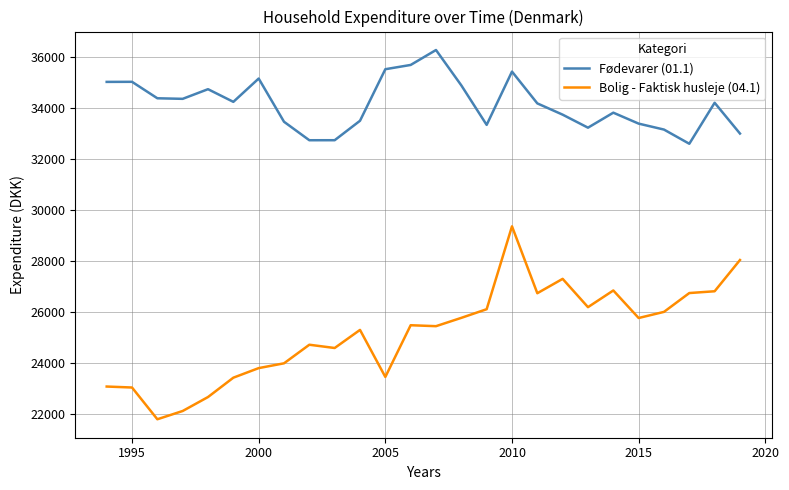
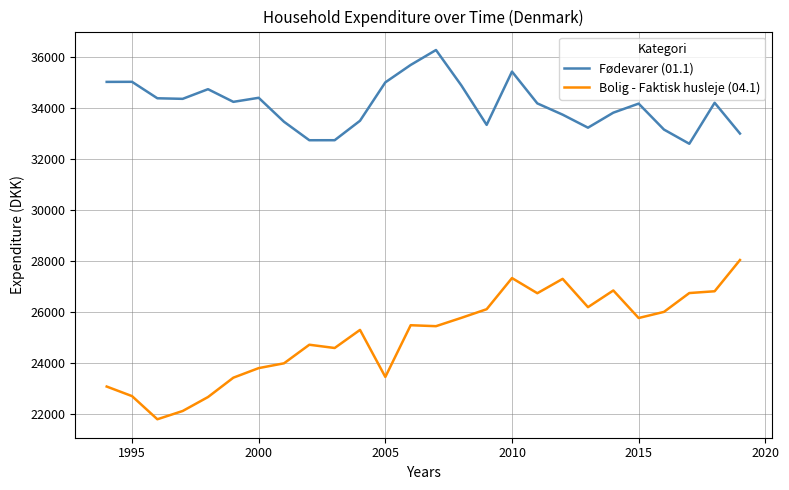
  {
    "Fødevarer (01.1)": {
      "1995": 35000,
-     "2000": 35200,
-     "2005": 35500,
+     "2000": 34400,
+     "2005": 35000,
      "2010": 35400,
-     "2015": 33400
+     "2015": 34200
    },
    "Bolig - Faktisk husleje (04.1)": {
-     "1995": 23100,
+     "1995": 22700,
      "2000": 23800,
      "2005": 23500,
-     "2010": 29400,
+     "2010": 27300,
      "2015": 25800
    }
  }
